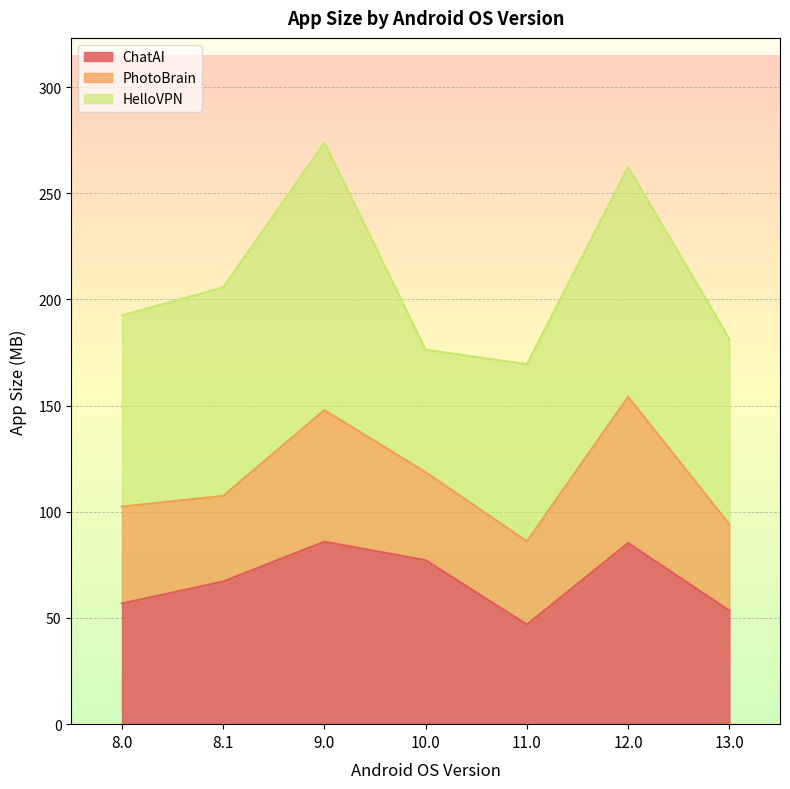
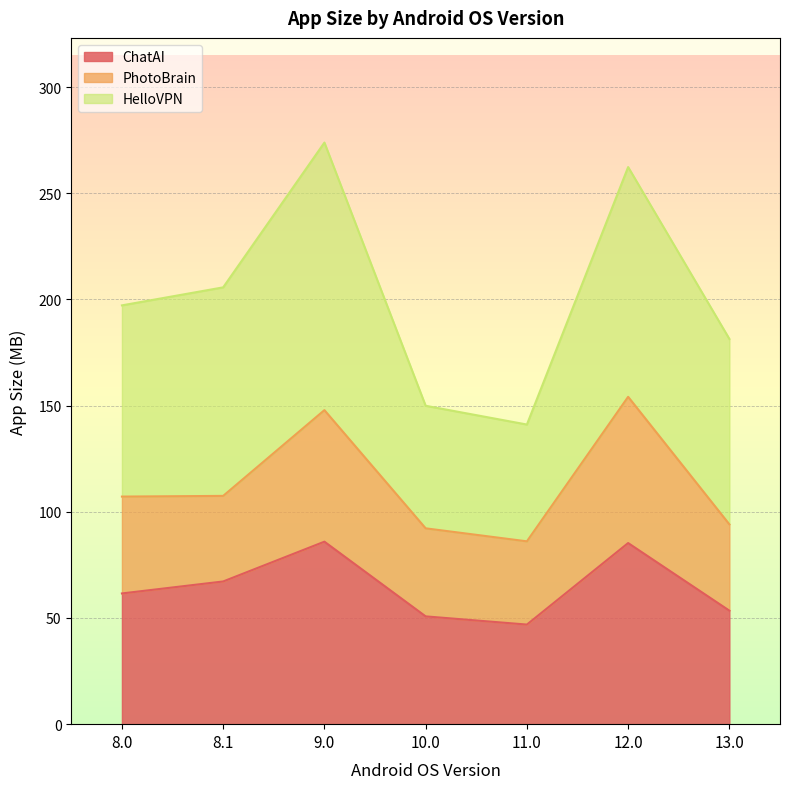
  {
    "ChatAI": {
-     "8.0": 57,
+     "8.0": 62,
      "8.1": 67,
      "9.0": 86,
-     "10.0": 77,
+     "10.0": 51,
      "11.0": 47,
      "12.0": 85,
      "13.0": 53
    },
    "PhotoBrain": {
      "8.0": 46,
      "8.1": 40,
      "9.0": 62,
      "10.0": 41,
      "11.0": 39,
      "12.0": 69,
      "13.0": 41
    },
    "HelloVPN": {
      "8.0": 90,
      "8.1": 98,
      "9.0": 126,
      "10.0": 58,
-     "11.0": 83,
+     "11.0": 55,
      "12.0": 108,
      "13.0": 87
    }
  }
